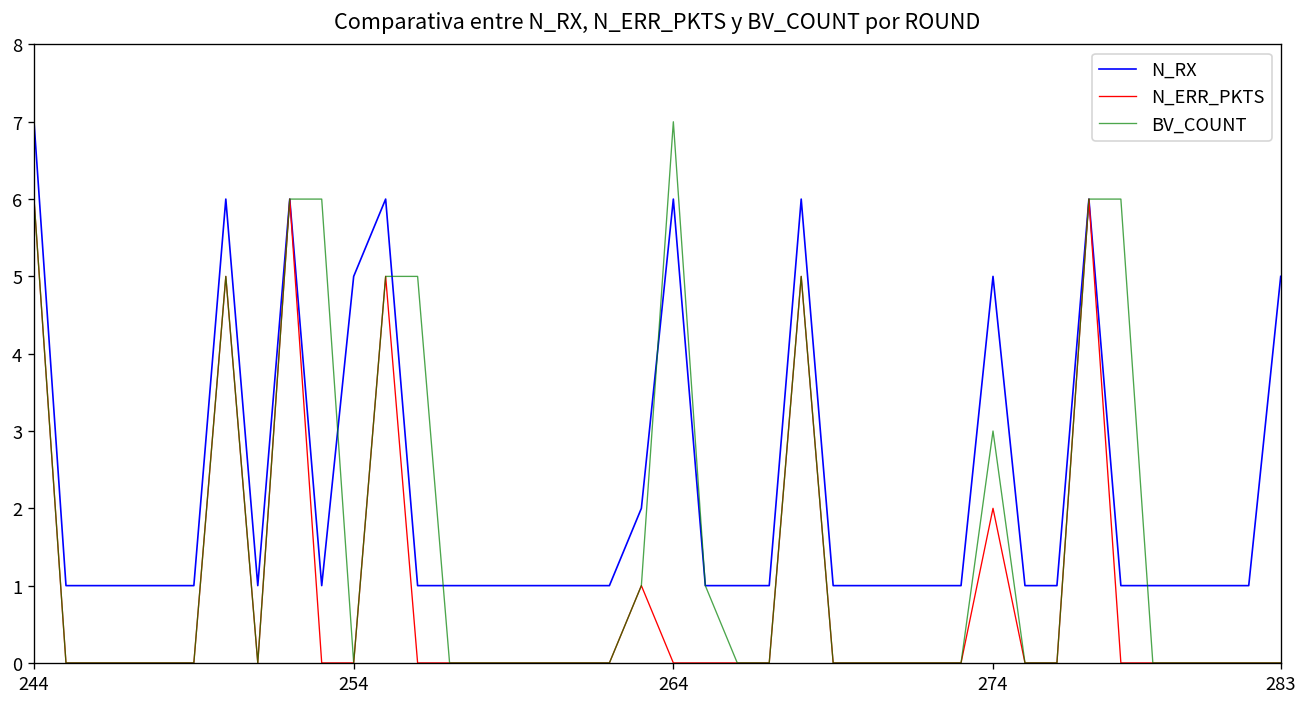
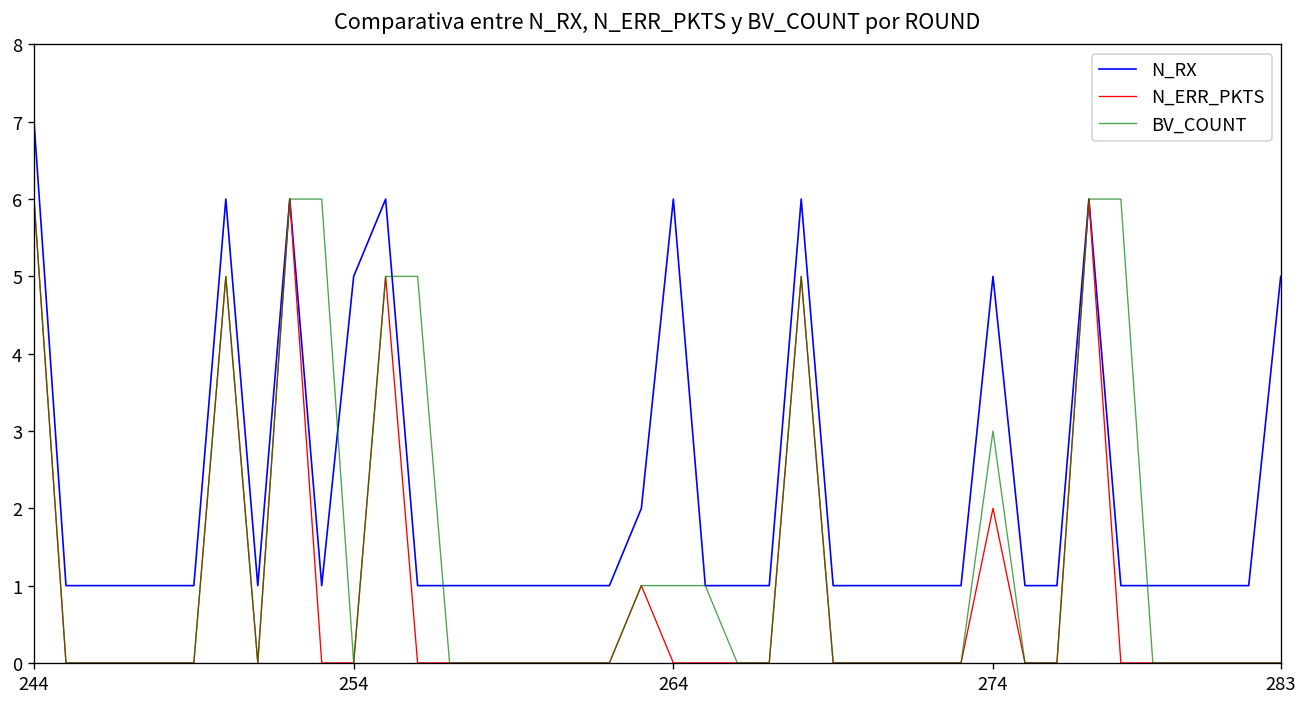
  {
    "N_RX": {
      "244": 7,
      "254": 5,
      "264": 6,
      "274": 5,
      "283": 5
    },
    "N_ERR_PKTS": {
      "264": 0,
      "274": 2
    },
    "BV_COUNT": {
-     "264": 7,
+     "264": 1,
      "274": 3
    }
  }
